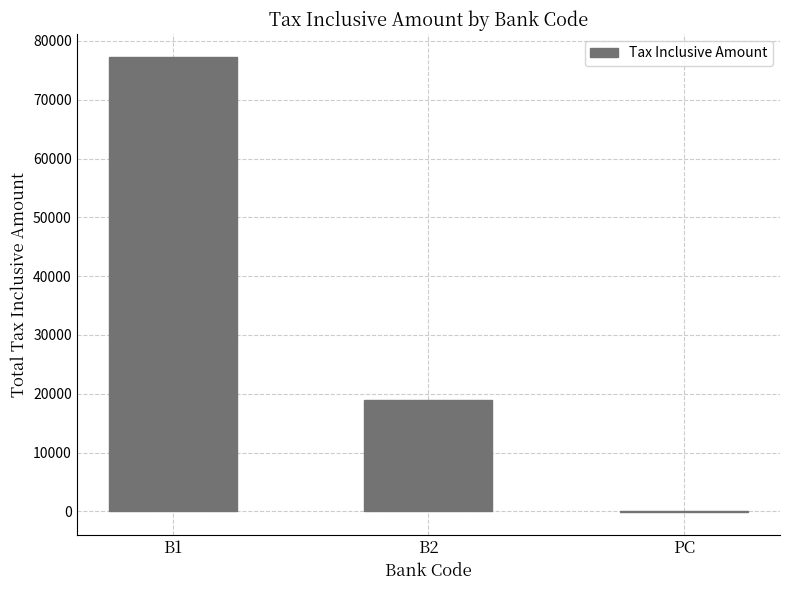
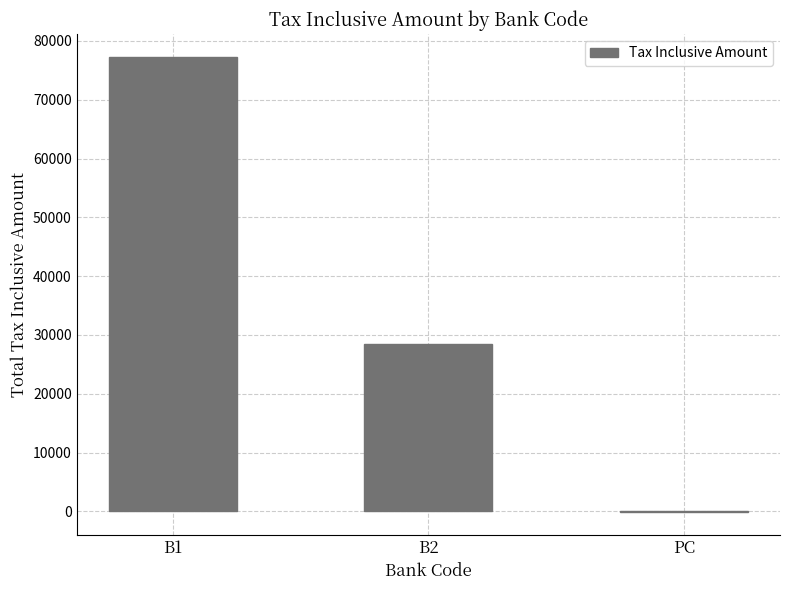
  {
    "B1": 77000,
-   "B2": 19000
+   "B2": 28000
  }
